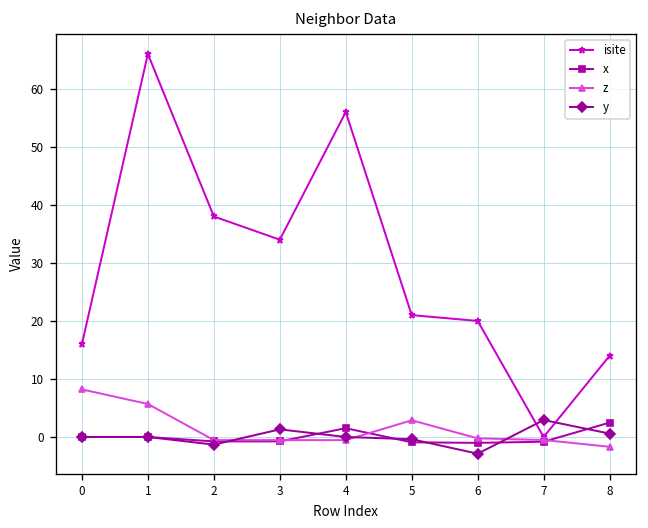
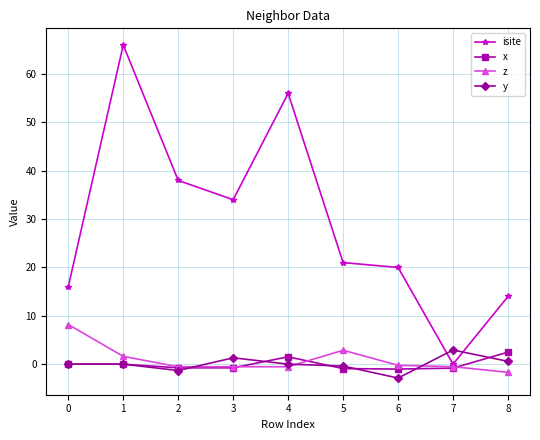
  {
    "z": {
      "0": 8,
-     "1": 6,
+     "1": 2,
      "4": -1,
      "5": 3,
      "6": 0,
      "8": -2
    }
  }
